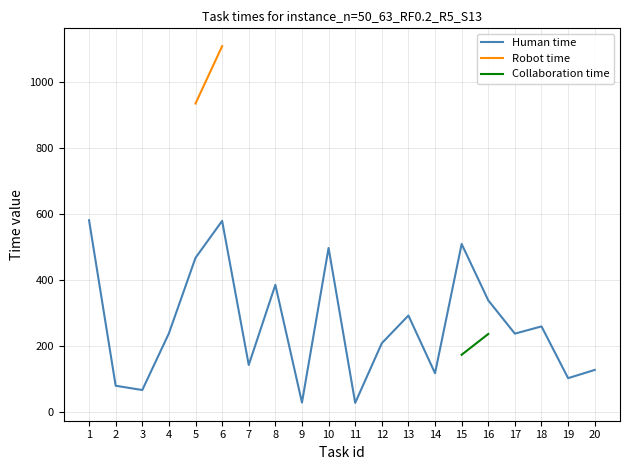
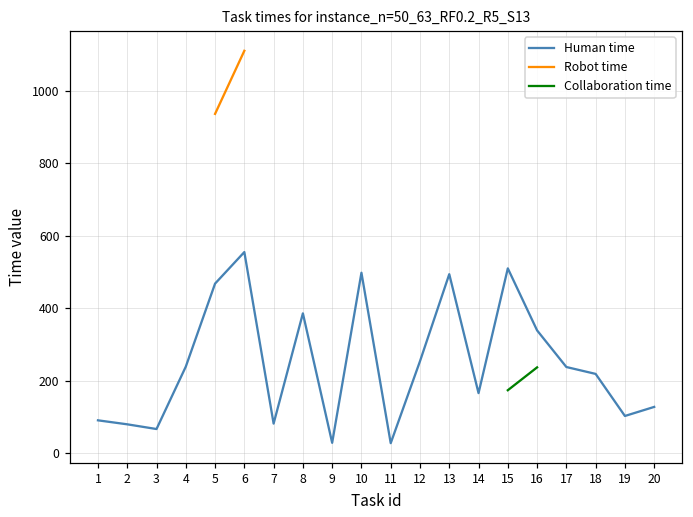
  {
    "Human time": {
-     "1": 580,
+     "1": 90,
      "2": 80,
      "3": 70,
      "4": 240,
      "5": 470,
-     "6": 580,
-     "7": 140,
+     "6": 560,
+     "7": 80,
      "8": 390,
      "9": 30,
      "10": 500,
      "11": 30,
-     "12": 210,
-     "13": 290,
-     "14": 120,
+     "12": 250,
+     "13": 490,
+     "14": 170,
      "15": 510,
      "16": 340,
      "17": 240,
-     "18": 260,
+     "18": 220,
      "19": 100,
      "20": 130
    },
    "Robot time": {
      "5": 940,
      "6": 1110,
      "8": 540,
      "20": 260
    },
    "Collaboration time": {
      "2": 150,
      "4": 180,
      "15": 170,
      "16": 240
    }
  }
